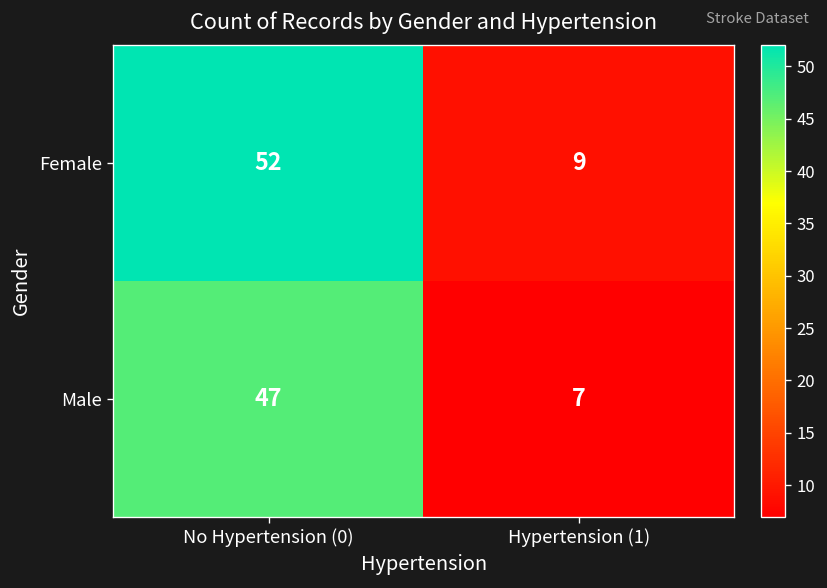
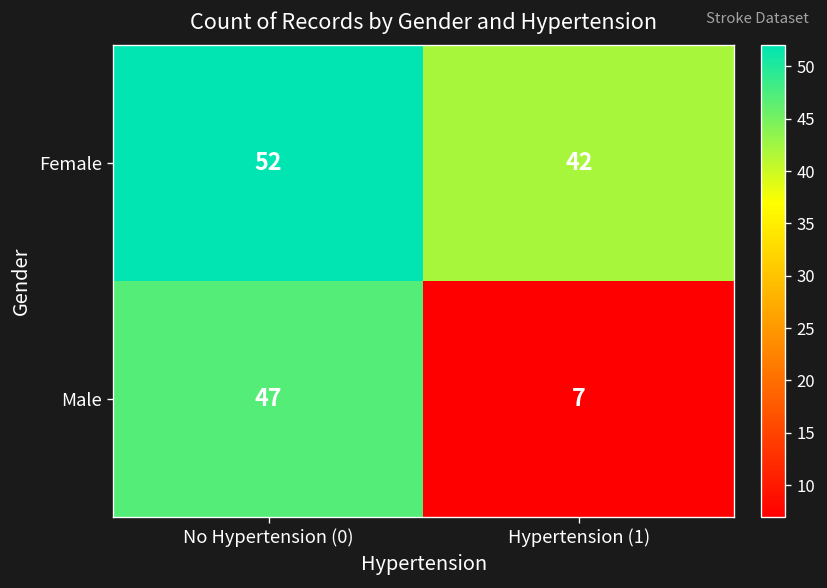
  {
    "Female": {
      "No Hypertension (0)": 52,
-     "Hypertension (1)": 9
+     "Hypertension (1)": 42
    },
    "Male": {
      "No Hypertension (0)": 47,
      "Hypertension (1)": 7
    }
  }
